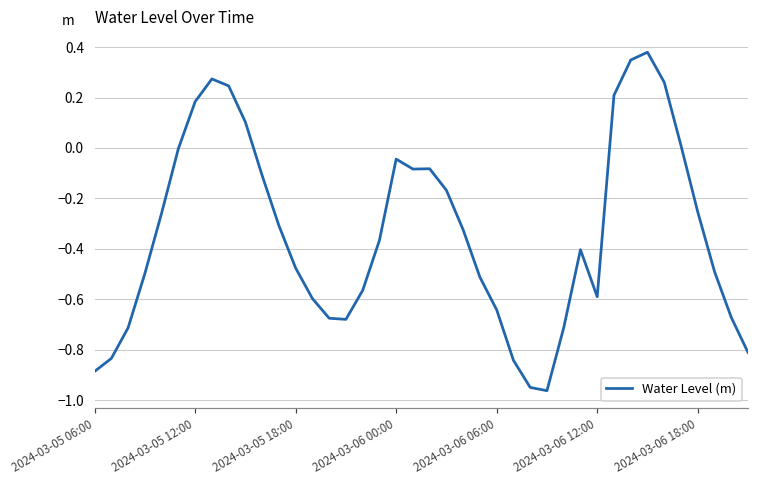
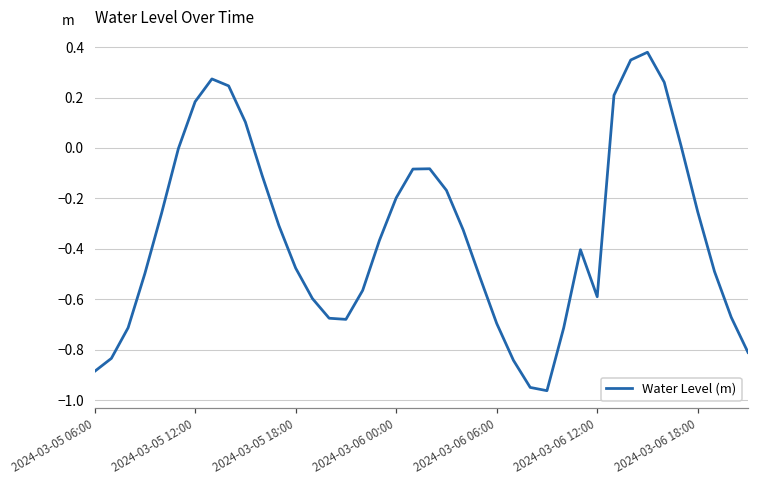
  {
    "2024-03-05 06:00": -0.89,
    "2024-03-05 12:00": 0.18,
    "2024-03-05 18:00": -0.48,
-   "2024-03-06 00:00": -0.04,
-   "2024-03-06 06:00": -0.64,
+   "2024-03-06 00:00": -0.20,
+   "2024-03-06 06:00": -0.70,
    "2024-03-06 12:00": -0.59,
    "2024-03-06 18:00": -0.25
  }
